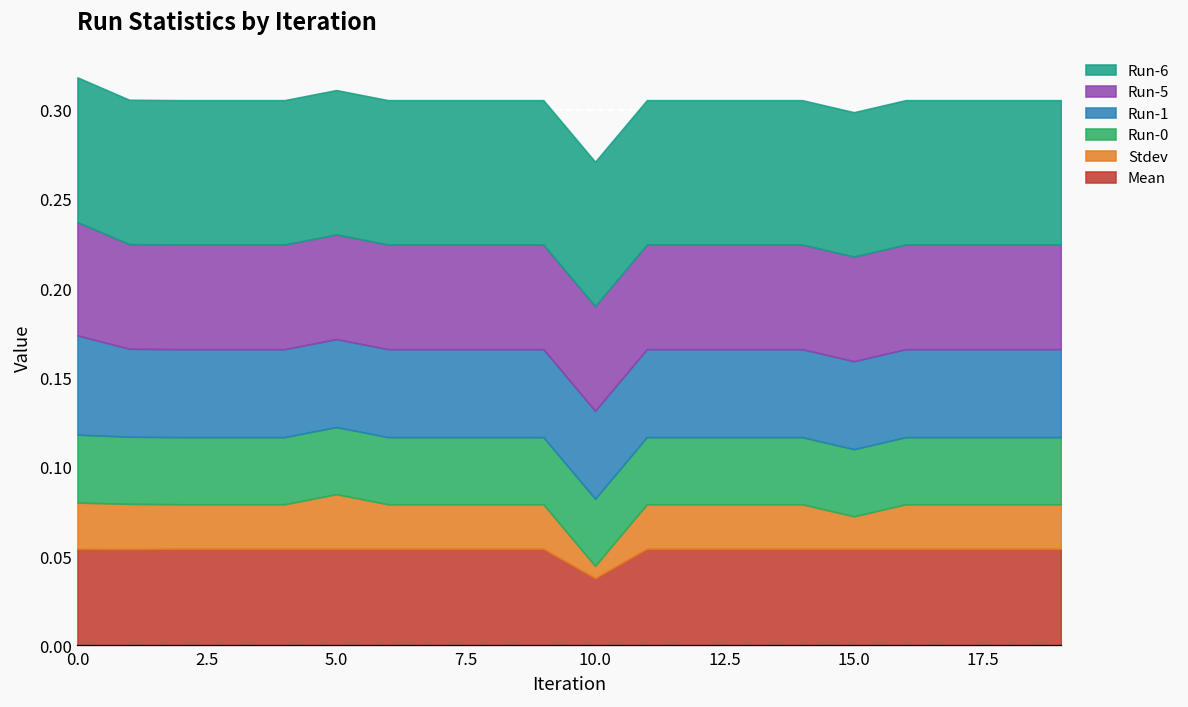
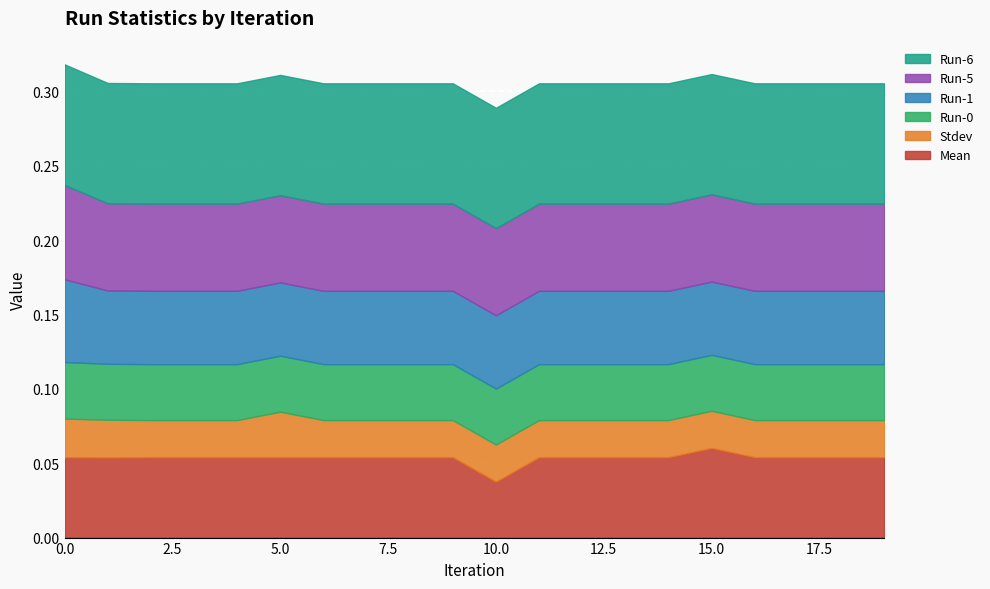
  {
    "Mean": {
      "0.0": 0.054,
      "5.0": 0.054,
      "10.0": 0.038,
-     "15.0": 0.054
+     "15.0": 0.060
    },
    "Stdev": {
      "0.0": 0.026,
      "5.0": 0.031,
-     "10.0": 0.007,
-     "15.0": 0.018
+     "10.0": 0.025,
+     "15.0": 0.025
    },
    "Run-1": {
      "0.0": 0.056,
      "5.0": 0.049,
      "10.0": 0.049,
      "15.0": 0.049
    },
    "Run-5": {
      "0.0": 0.063,
      "5.0": 0.059,
      "10.0": 0.059,
      "15.0": 0.059
    }
  }
